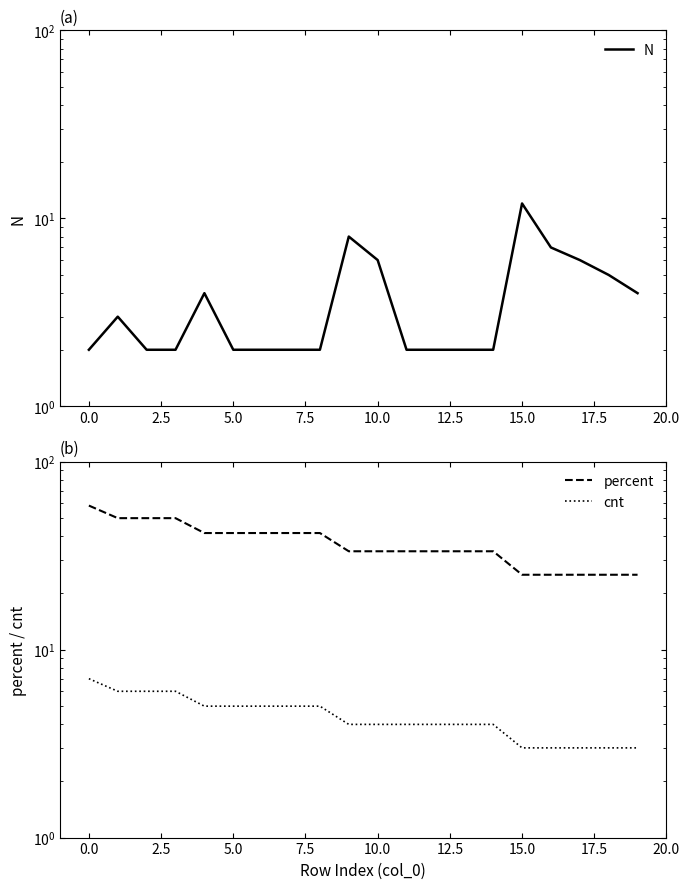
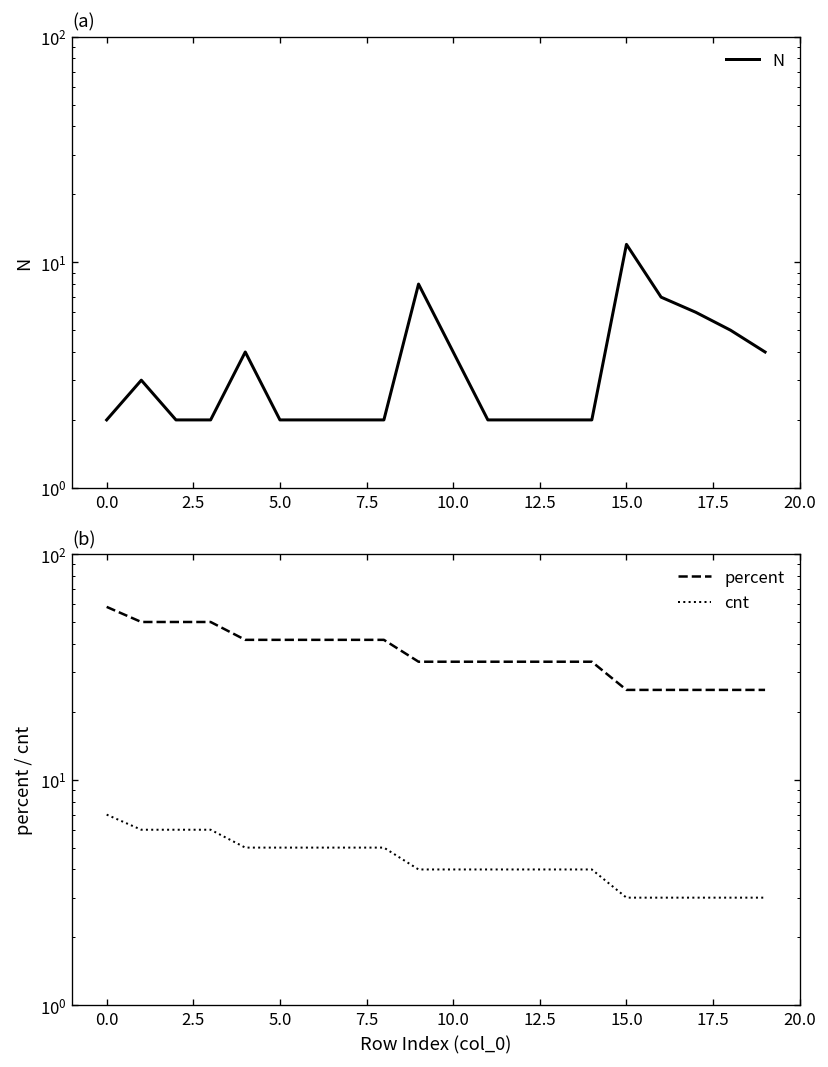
  {
    "(a)": {
      "0.0": 2,
      "5.0": 2,
-     "10.0": 6,
+     "10.0": 4,
      "15.0": 12
    }
  }
